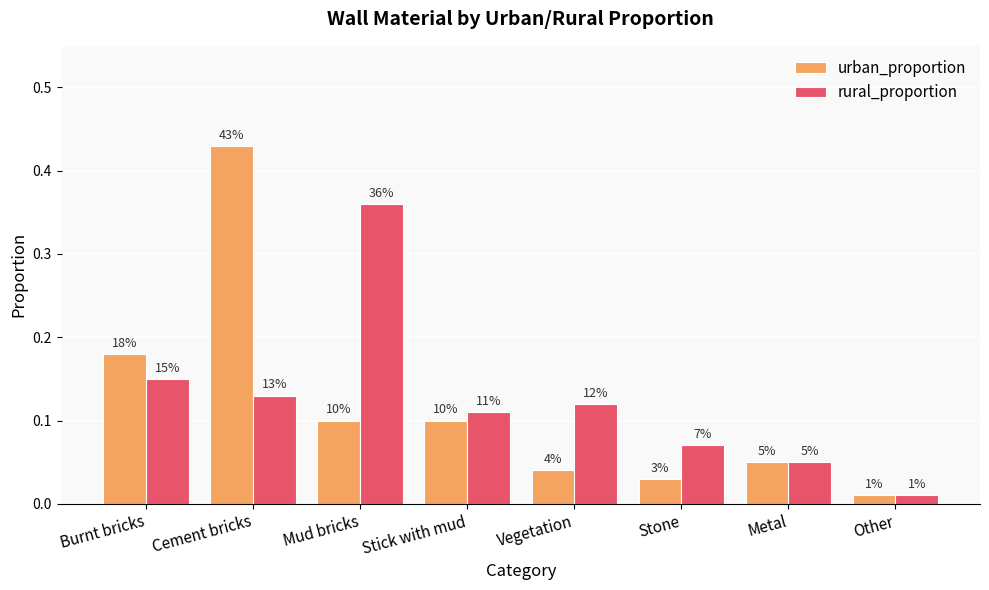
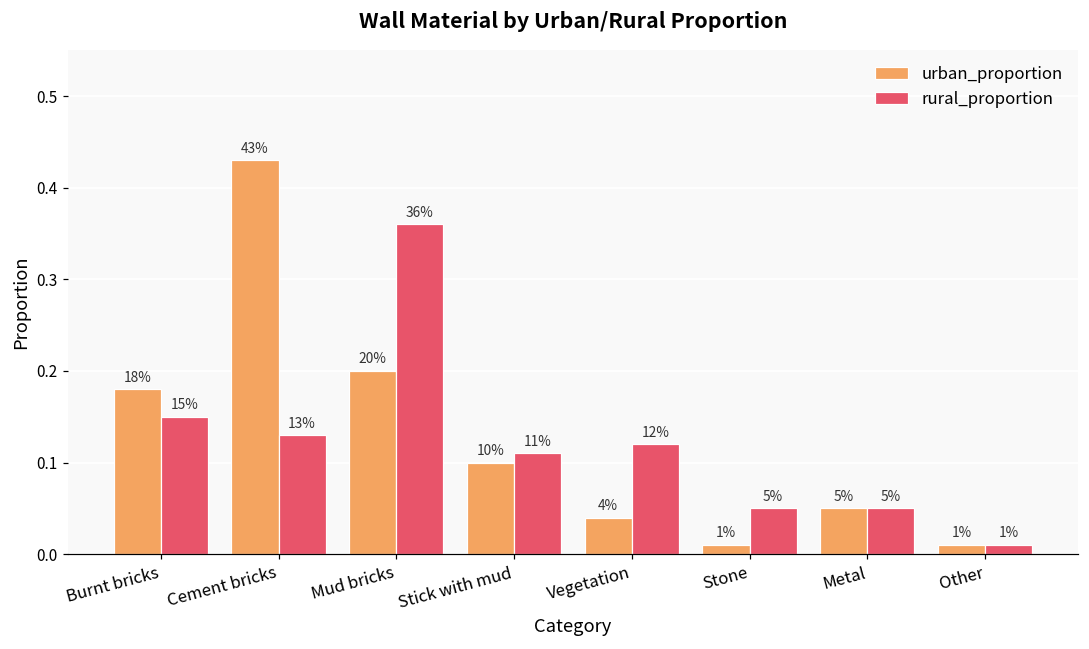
  {
    "urban_proportion": {
      "Burnt bricks": "18%",
      "Cement bricks": "43%",
-     "Mud bricks": "10%",
+     "Mud bricks": "20%",
      "Stick with mud": "10%",
      "Vegetation": "4%",
-     "Stone": "3%",
+     "Stone": "1%",
      "Metal": "5%",
      "Other": "1%"
    },
    "rural_proportion": {
      "Burnt bricks": "15%",
      "Cement bricks": "13%",
      "Mud bricks": "36%",
      "Stick with mud": "11%",
      "Vegetation": "12%",
-     "Stone": "7%",
+     "Stone": "5%",
      "Metal": "5%",
      "Other": "1%"
    }
  }
